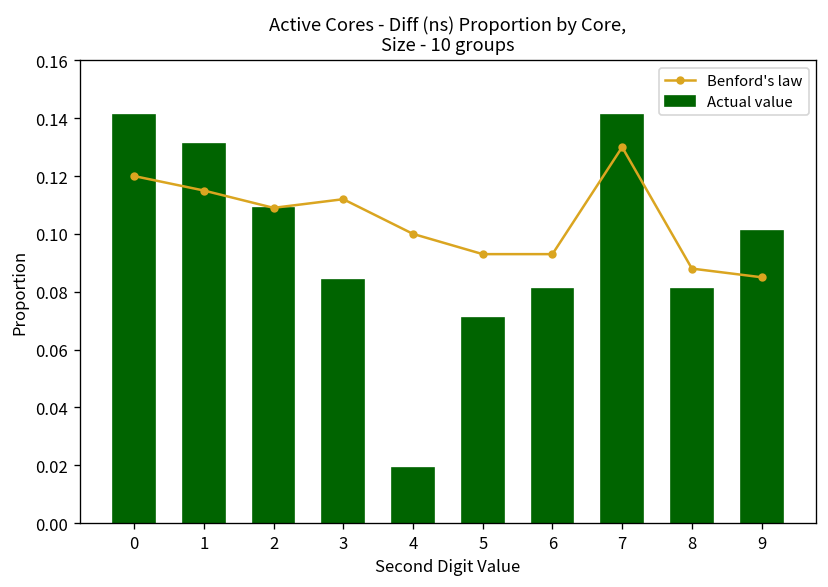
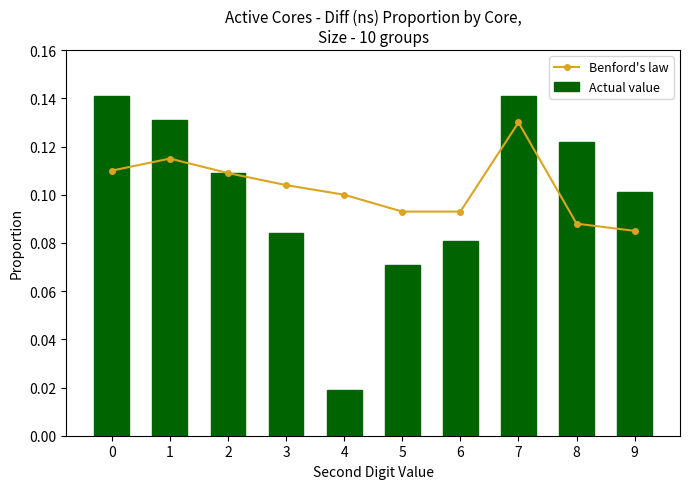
  {
    "Benford's law": {
-     "0": 0.12,
+     "0": 0.11,
      "1": 0.115,
      "2": 0.109,
-     "3": 0.112,
+     "3": 0.104,
      "4": 0.100,
      "5": 0.093,
      "6": 0.093,
      "7": 0.130,
      "8": 0.088,
      "9": 0.085
    },
    "Actual value": {
      "0": 0.141,
      "1": 0.131,
      "2": 0.109,
      "3": 0.084,
      "4": 0.019,
      "5": 0.071,
      "6": 0.081,
      "7": 0.141,
-     "8": 0.081,
+     "8": 0.122,
      "9": 0.101
    }
  }
